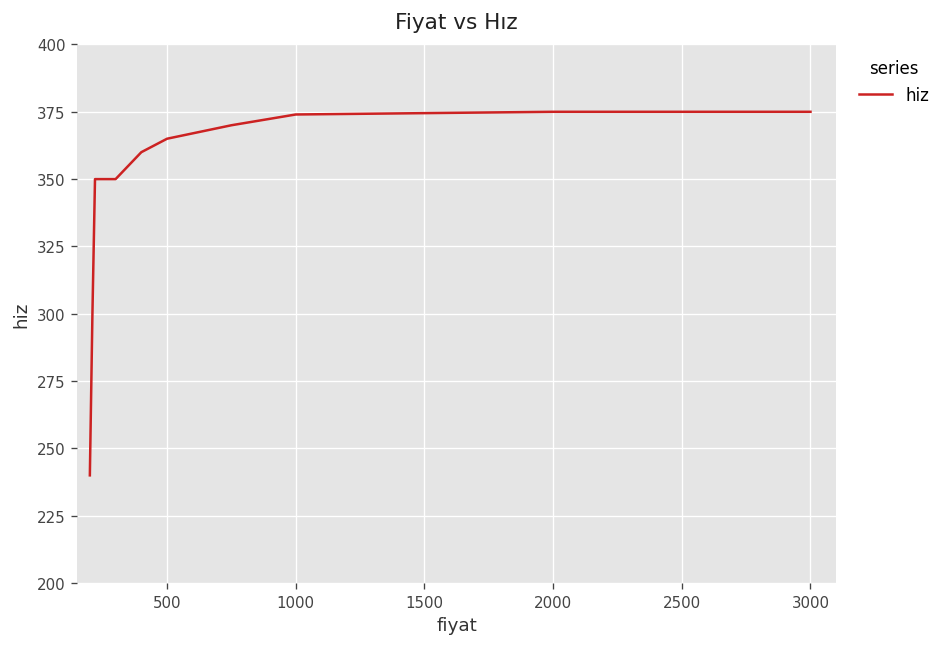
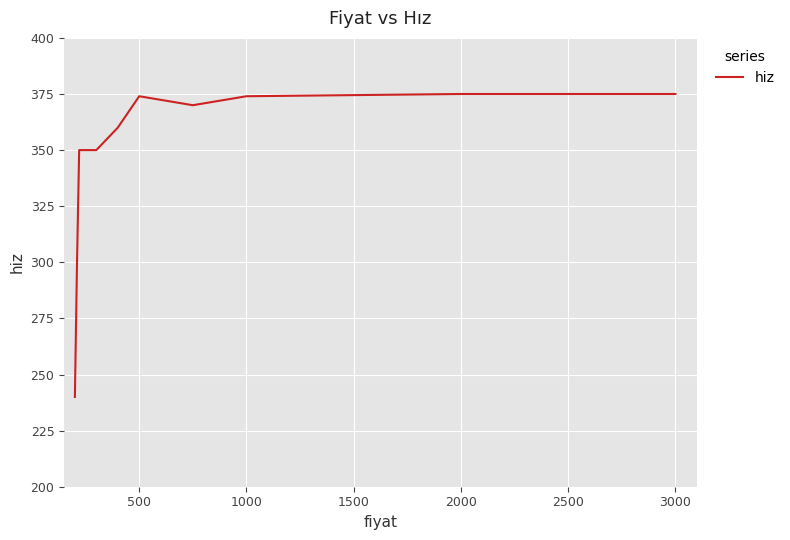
  {
-   "500": 365,
+   "500": 374,
    "1000": 374,
    "2000": 375,
    "3000": 375
  }
